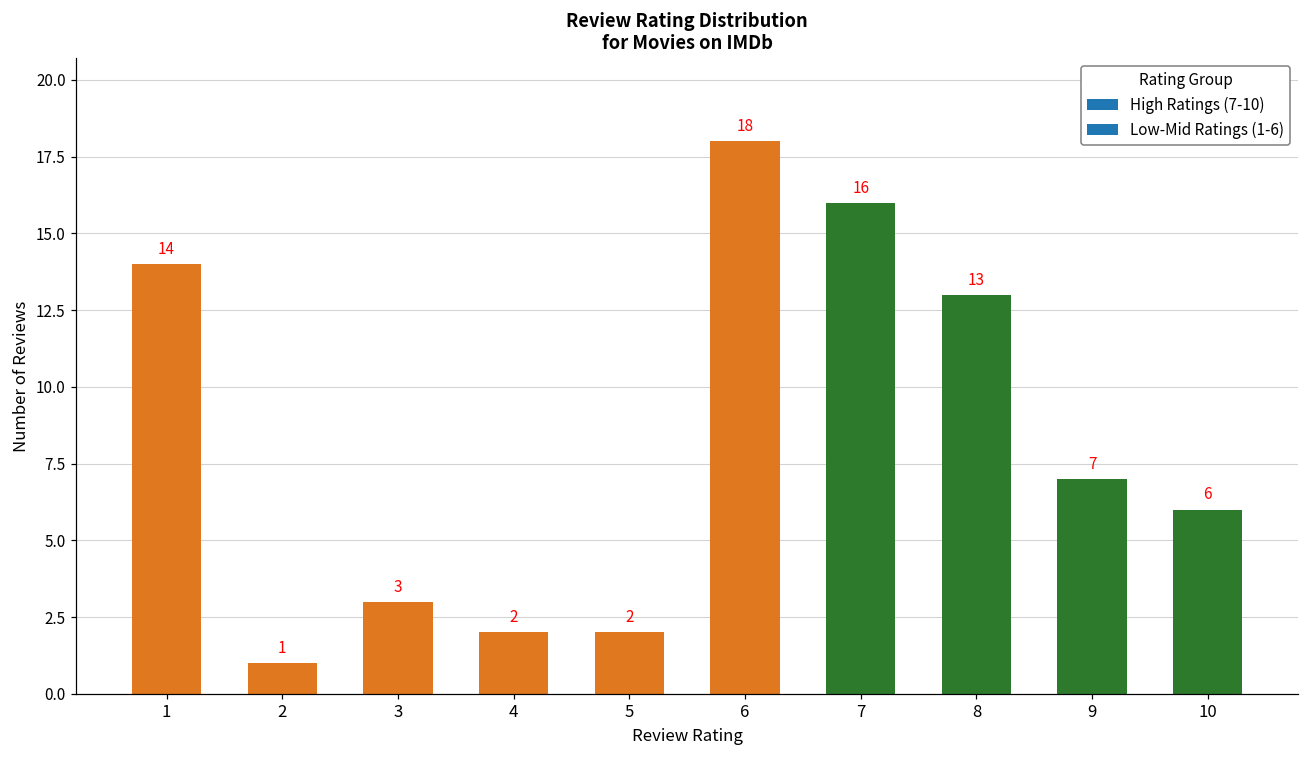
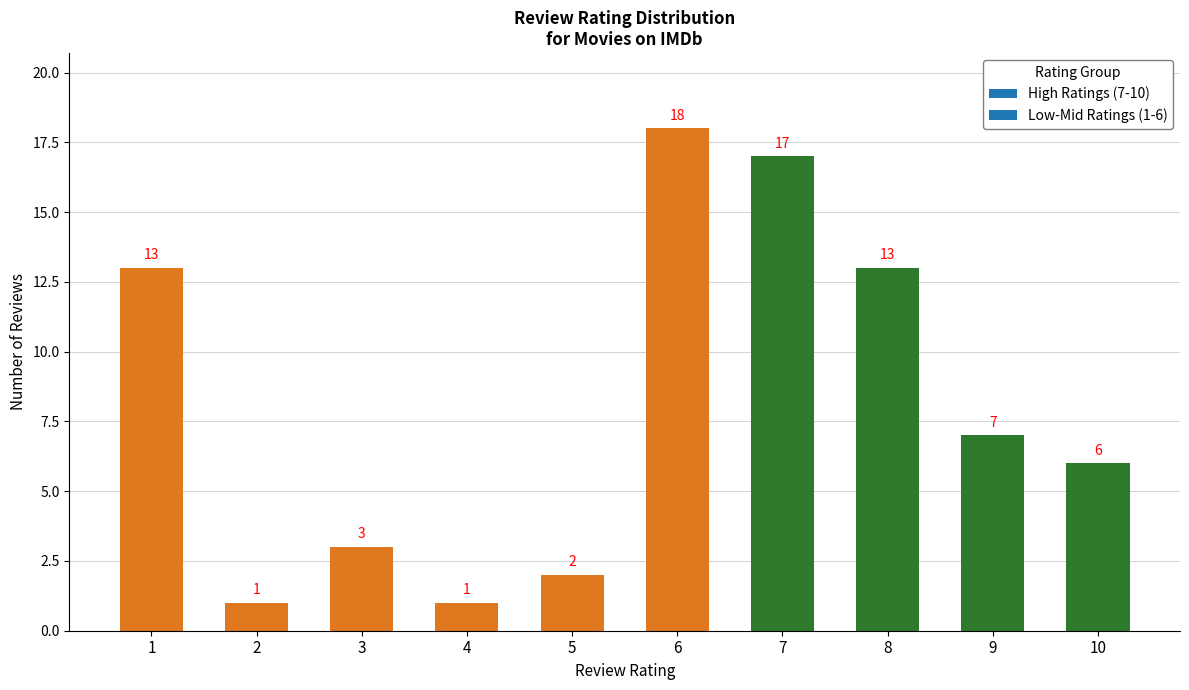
  {
-   "1": 14,
+   "1": 13,
    "2": 1,
    "3": 3,
-   "4": 2,
+   "4": 1,
    "5": 2,
    "6": 18,
-   "7": 16,
+   "7": 17,
    "8": 13,
    "9": 7,
    "10": 6
  }
